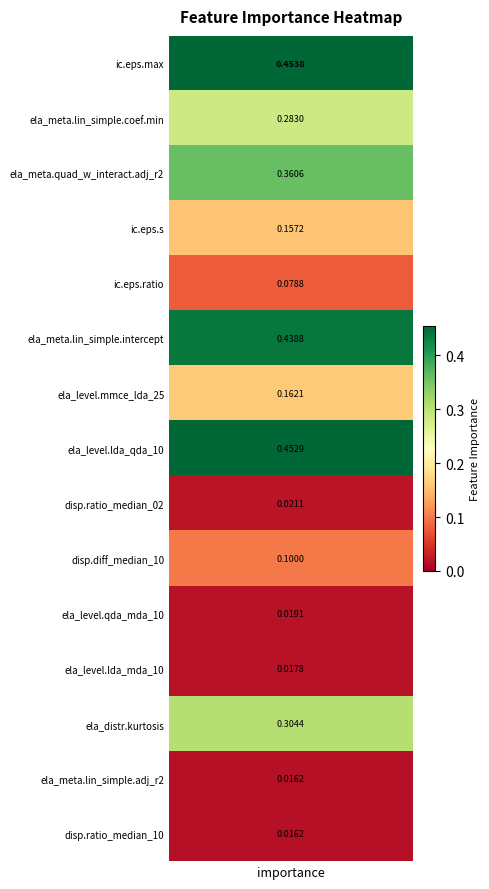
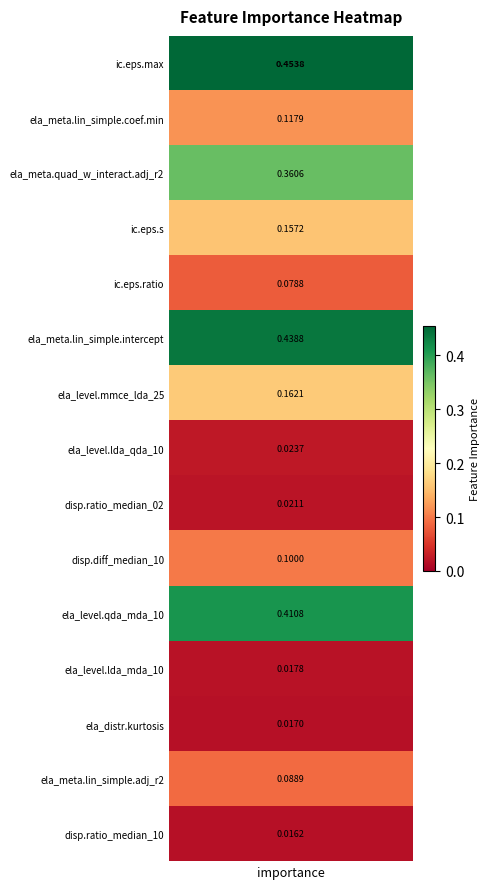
  {
    "ic.eps.max": {
      "importance": 0.4538
    },
    "ela_meta.lin_simple.coef.min": {
-     "importance": 0.2830
+     "importance": 0.1179
    },
    "ela_meta.quad_w_interact.adj_r2": {
      "importance": 0.3606
    },
    "ic.eps.s": {
      "importance": 0.1572
    },
    "ic.eps.ratio": {
      "importance": 0.0788
    },
    "ela_meta.lin_simple.intercept": {
      "importance": 0.4388
    },
    "ela_level.mmce_lda_25": {
      "importance": 0.1621
    },
    "ela_level.lda_qda_10": {
-     "importance": 0.4529
+     "importance": 0.0237
    },
    "disp.ratio_median_02": {
      "importance": 0.0211
    },
    "disp.diff_median_10": {
      "importance": 0.1000
    },
    "ela_level.qda_mda_10": {
-     "importance": 0.0191
+     "importance": 0.4108
    },
    "ela_level.lda_mda_10": {
      "importance": 0.0178
    },
    "ela_distr.kurtosis": {
-     "importance": 0.3044
+     "importance": 0.0170
    },
    "ela_meta.lin_simple.adj_r2": {
-     "importance": 0.0162
+     "importance": 0.0889
    },
    "disp.ratio_median_10": {
      "importance": 0.0162
    }
  }
